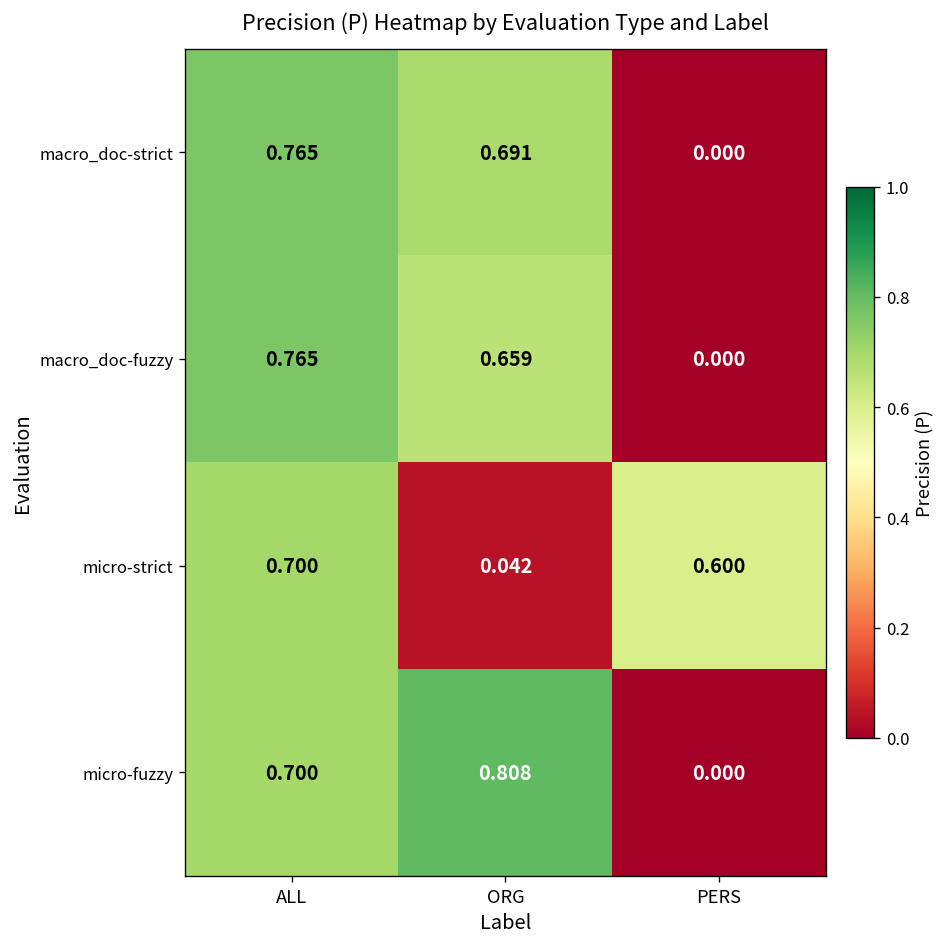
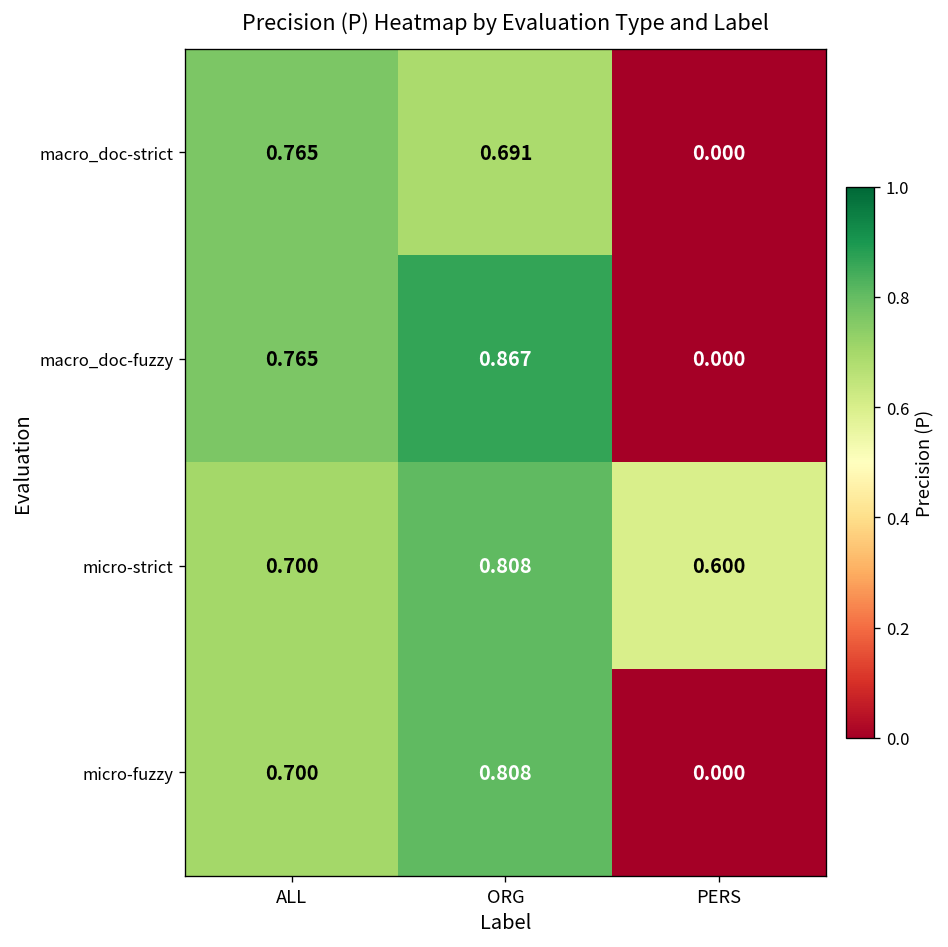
  {
    "macro_doc-strict": {
      "ALL": 0.765,
      "ORG": 0.691,
      "PERS": 0.000
    },
    "macro_doc-fuzzy": {
      "ALL": 0.765,
-     "ORG": 0.659,
+     "ORG": 0.867,
      "PERS": 0.000
    },
    "micro-strict": {
      "ALL": 0.700,
-     "ORG": 0.042,
+     "ORG": 0.808,
      "PERS": 0.600
    },
    "micro-fuzzy": {
      "ALL": 0.700,
      "ORG": 0.808,
      "PERS": 0.000
    }
  }
